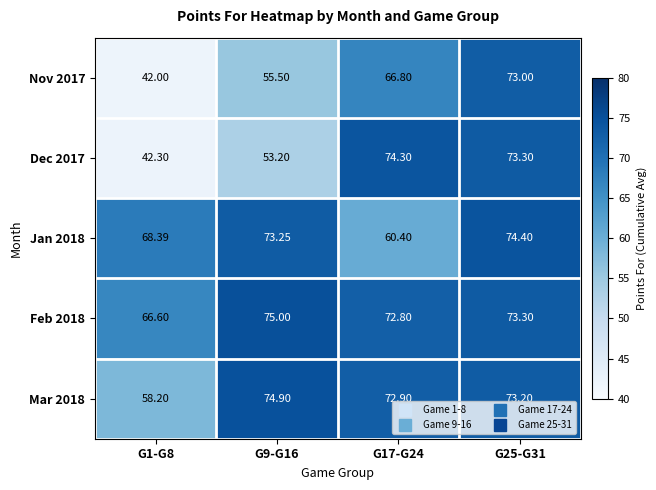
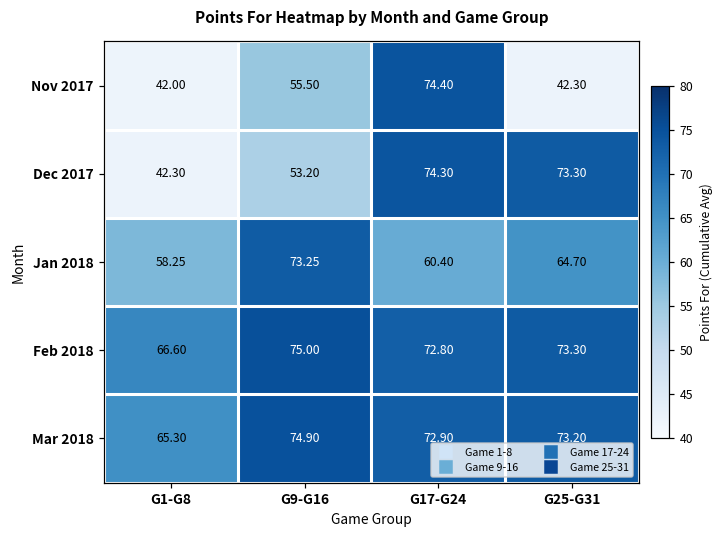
  {
    "Nov 2017": {
      "G1-G8": 42.00,
      "G9-G16": 55.50,
-     "G17-G24": 66.80,
-     "G25-G31": 73.00
+     "G17-G24": 74.40,
+     "G25-G31": 42.30
    },
    "Dec 2017": {
      "G1-G8": 42.30,
      "G9-G16": 53.20,
      "G17-G24": 74.30,
      "G25-G31": 73.30
    },
    "Jan 2018": {
-     "G1-G8": 68.39,
+     "G1-G8": 58.25,
      "G9-G16": 73.25,
      "G17-G24": 60.40,
-     "G25-G31": 74.40
+     "G25-G31": 64.70
    },
    "Feb 2018": {
      "G1-G8": 66.60,
      "G9-G16": 75.00,
      "G17-G24": 72.80,
      "G25-G31": 73.30
    },
    "Mar 2018": {
-     "G1-G8": 58.20,
+     "G1-G8": 65.30,
      "G9-G16": 74.90
    }
  }
